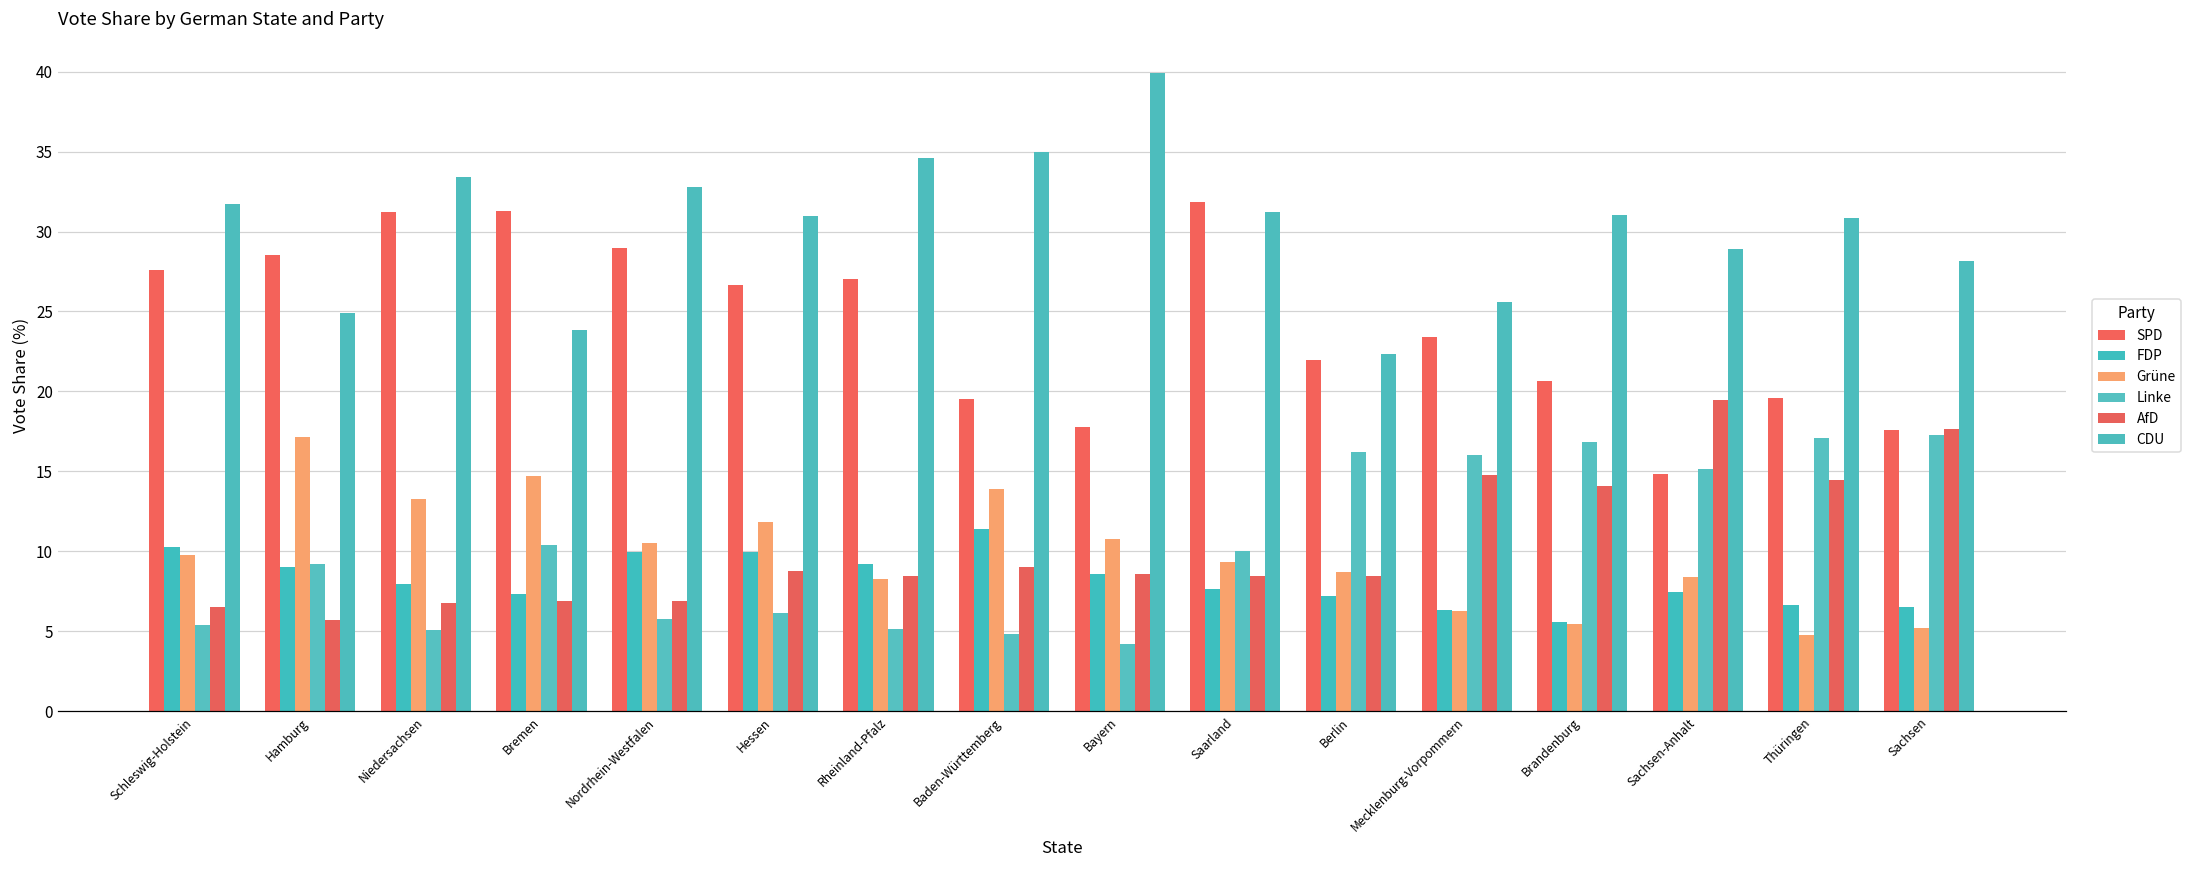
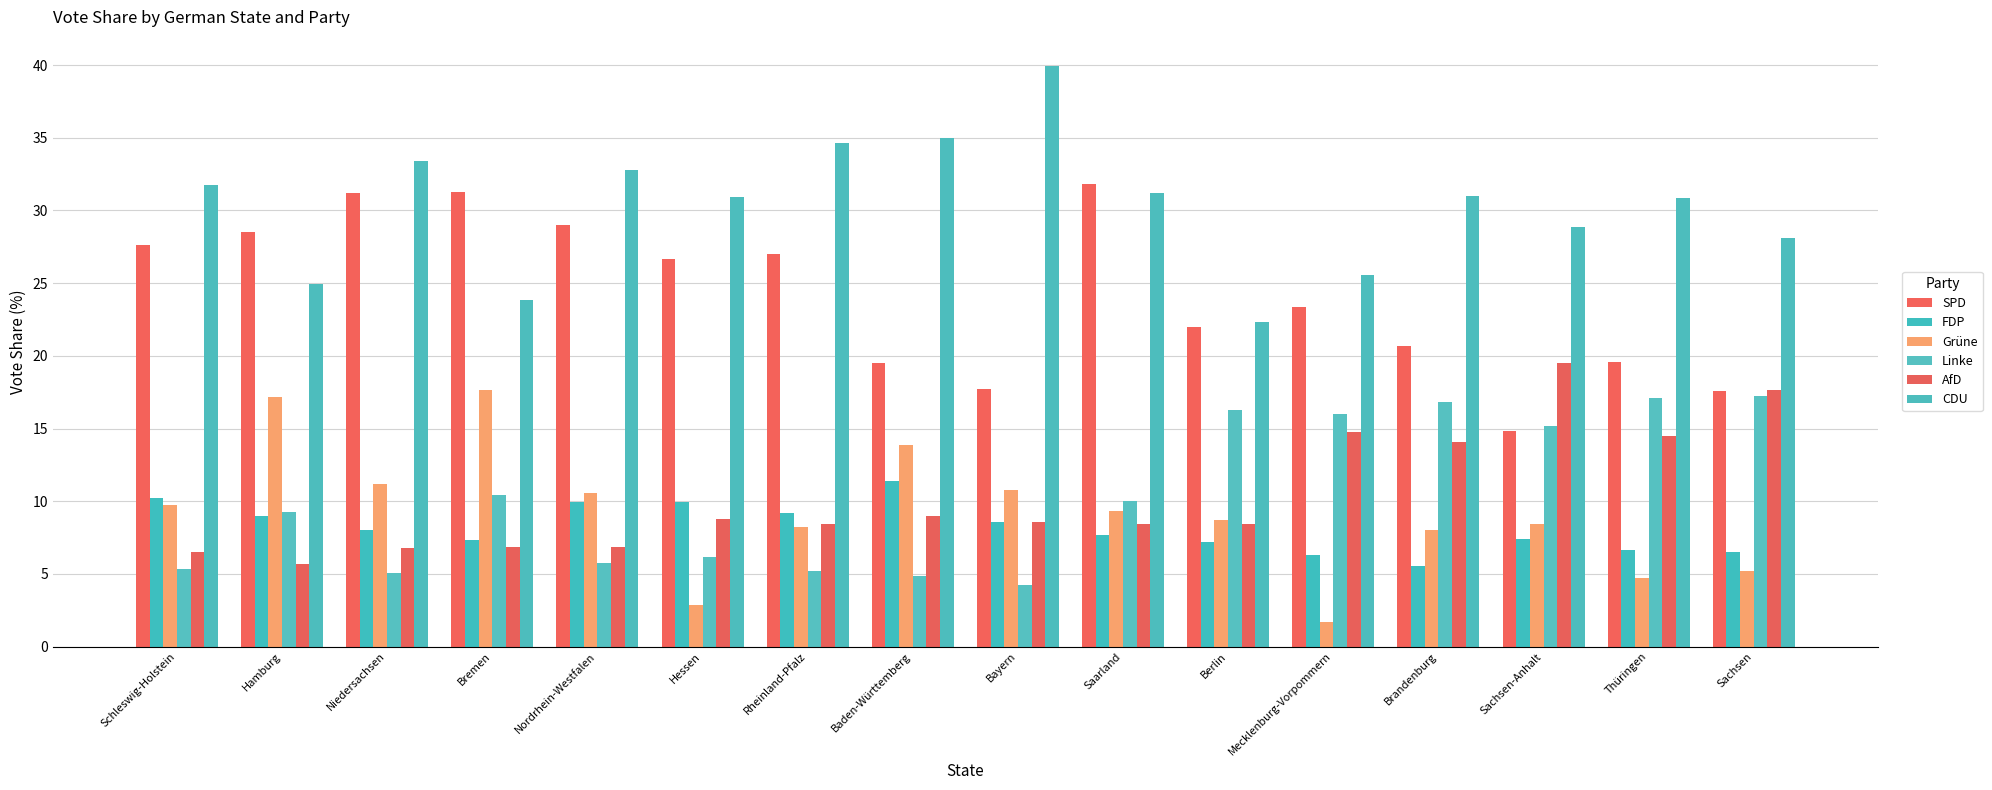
  {
    "Grüne": {
      "Schleswig-Holstein": 9.7,
      "Hamburg": 17.2,
-     "Niedersachsen": 13.2,
-     "Bremen": 14.7,
+     "Niedersachsen": 11.2,
+     "Bremen": 17.7,
      "Nordrhein-Westfalen": 10.5,
-     "Hessen": 11.8,
+     "Hessen": 2.9,
      "Rheinland-Pfalz": 8.2,
      "Baden-Württemberg": 13.9,
      "Bayern": 10.8,
      "Saarland": 9.4,
      "Berlin": 8.7,
-     "Mecklenburg-Vorpommern": 6.2,
-     "Brandenburg": 5.5,
+     "Mecklenburg-Vorpommern": 1.7,
+     "Brandenburg": 8.0,
      "Sachsen-Anhalt": 8.4,
      "Thüringen": 4.7,
      "Sachsen": 5.2
    }
  }
